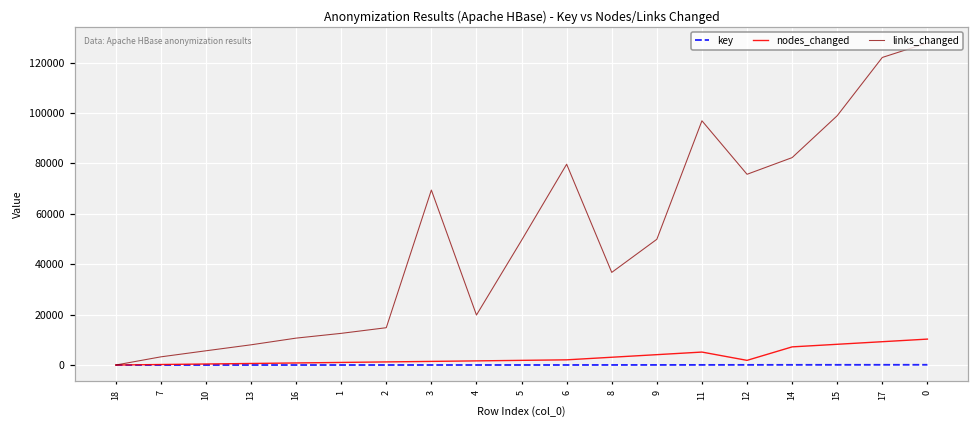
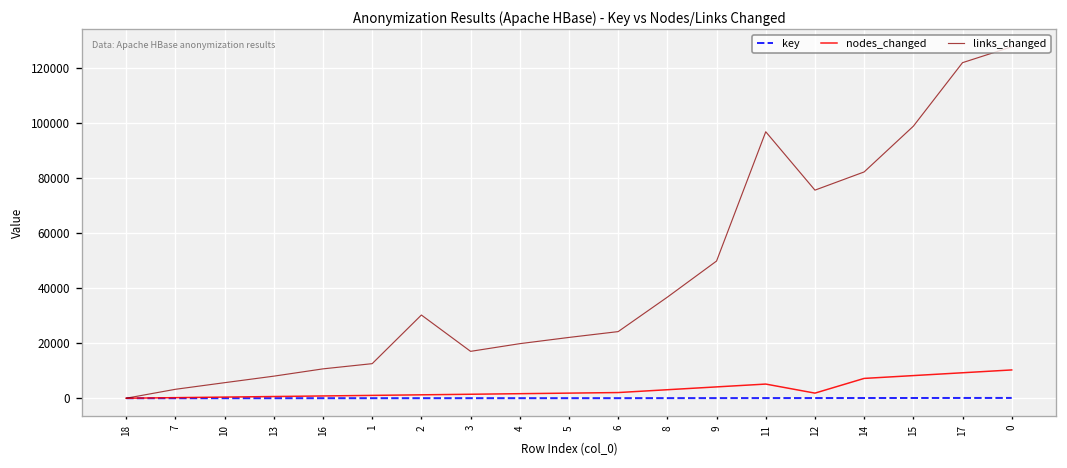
  {
    "key": {
      "2": 0,
      "3": 0,
      "4": 0,
      "5": 0,
      "6": 0,
      "8": 0,
      "9": 0,
      "11": 0,
      "12": 0,
      "14": 0,
      "15": 0,
      "17": 0,
      "0": 0
    },
    "nodes_changed": {
      "2": 1000,
      "3": 1000,
      "4": 2000,
      "5": 2000,
      "6": 2000,
      "8": 3000,
      "9": 4000,
      "11": 5000,
      "12": 2000,
      "14": 7000,
      "15": 8000,
      "17": 9000,
      "0": 10000
    },
    "links_changed": {
      "7": 3000,
      "10": 6000,
      "13": 8000,
      "16": 11000,
      "1": 13000,
-     "2": 15000,
-     "3": 69000,
+     "2": 30000,
+     "3": 17000,
      "4": 20000,
-     "5": 49000,
-     "6": 80000,
+     "5": 22000,
+     "6": 24000,
      "8": 37000,
      "9": 50000,
      "11": 97000,
      "12": 76000,
      "14": 82000,
      "15": 99000,
      "17": 122000
    }
  }
